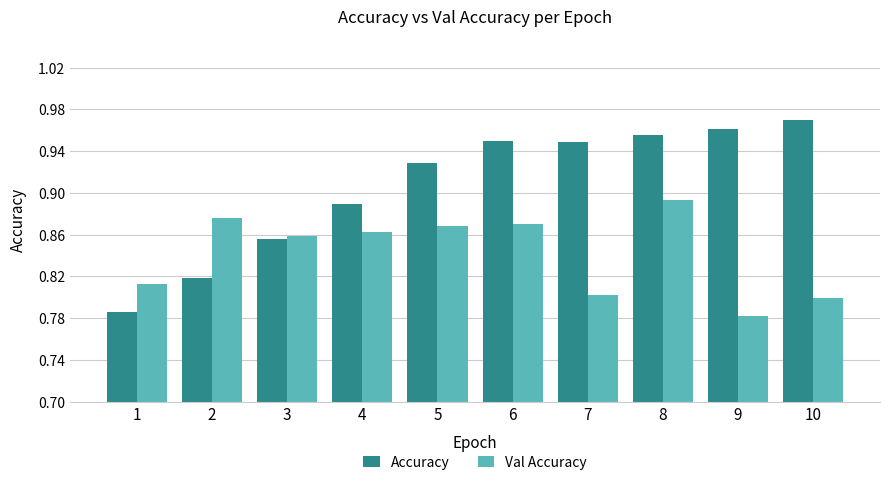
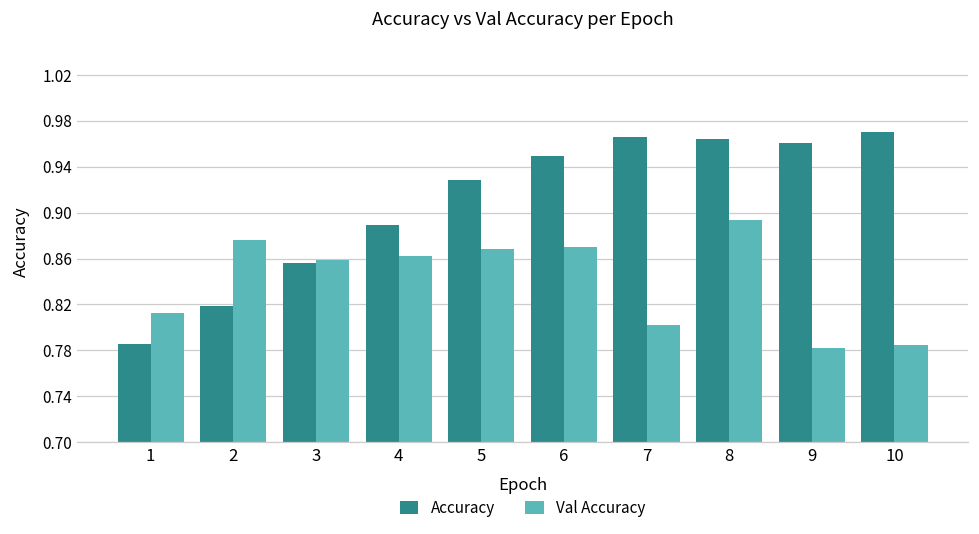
  {
    "Accuracy": {
      "1": 0.786,
      "2": 0.818,
      "3": 0.856,
      "4": 0.889,
      "5": 0.929,
      "6": 0.949,
-     "7": 0.949,
-     "8": 0.956,
+     "7": 0.966,
+     "8": 0.964,
      "9": 0.961,
      "10": 0.970
    },
    "Val Accuracy": {
      "1": 0.812,
      "2": 0.876,
      "3": 0.859,
      "4": 0.862,
      "5": 0.868,
      "6": 0.870,
      "7": 0.802,
      "8": 0.893,
      "9": 0.782,
-     "10": 0.799
+     "10": 0.784
    }
  }
